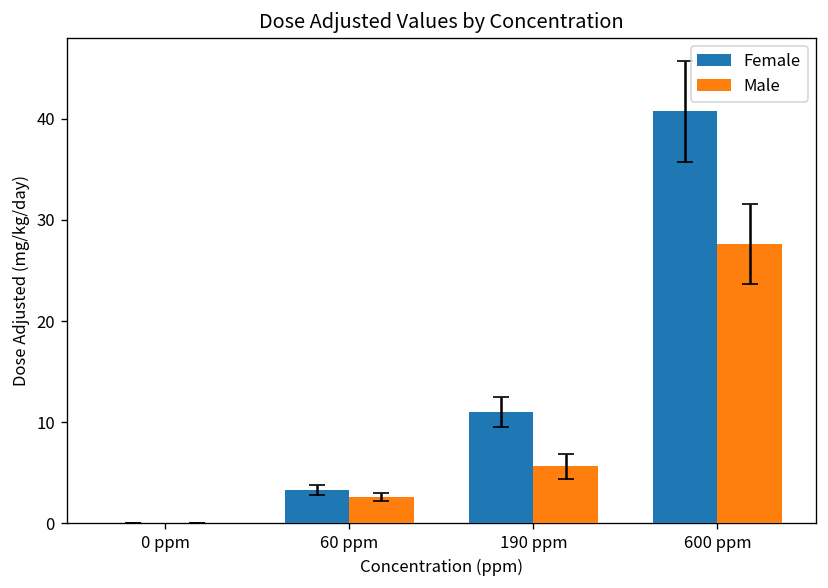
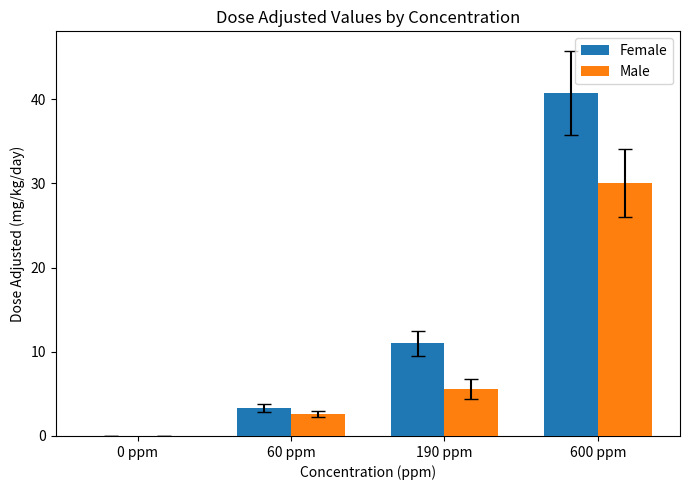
  {
    "Male": {
      "0 ppm": 0,
      "60 ppm": 3,
      "190 ppm": 6,
-     "600 ppm": 28
+     "600 ppm": 30
    }
  }
